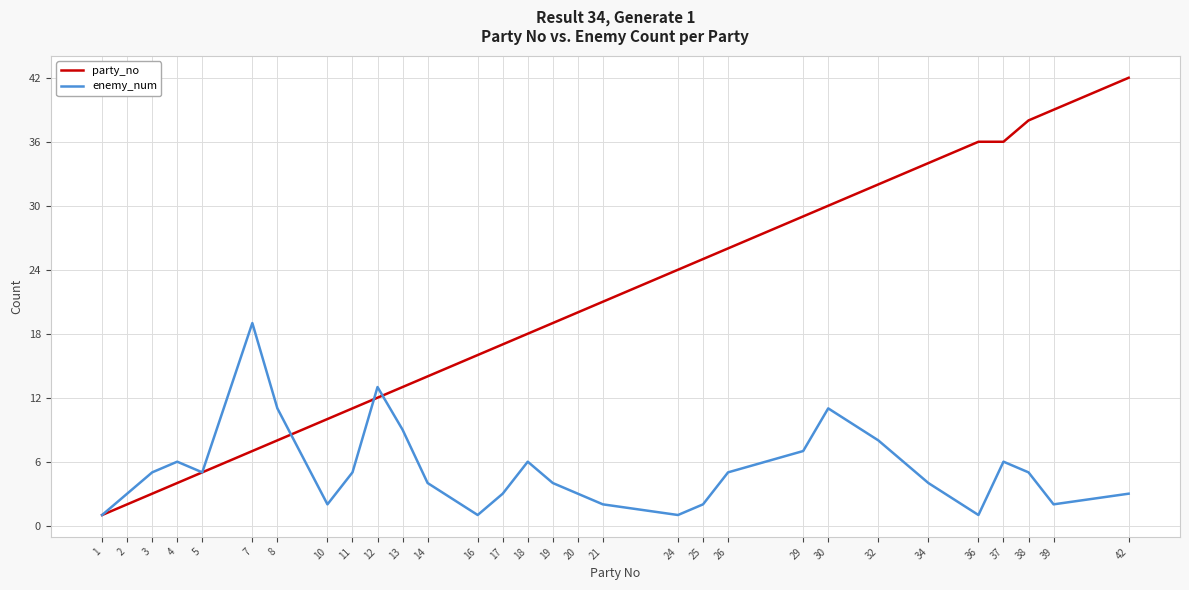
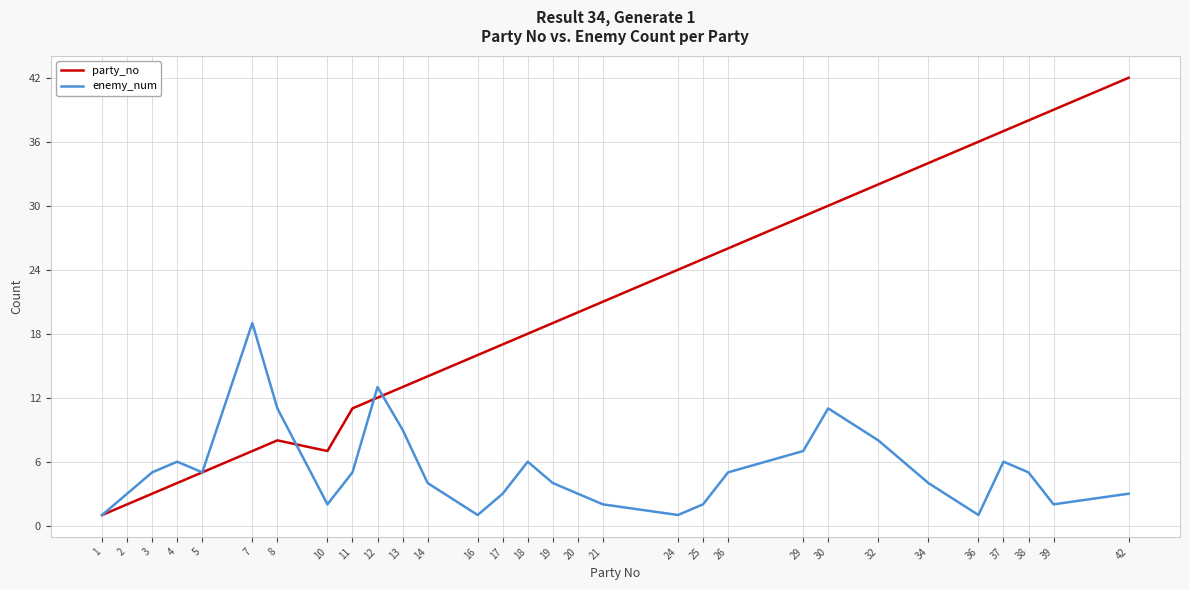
  {
    "party_no": {
      "2": 2,
      "3": 3,
      "4": 4,
      "7": 7,
      "8": 8,
-     "10": 10,
+     "10": 7,
      "11": 11,
      "12": 12,
      "13": 13,
      "14": 14,
      "16": 16,
      "17": 17,
      "18": 18,
      "19": 19,
      "20": 20,
      "21": 21,
      "24": 24,
      "25": 25,
      "26": 26,
      "29": 29,
      "30": 30,
      "32": 32,
      "34": 34,
      "36": 36,
-     "37": 36,
+     "37": 37,
      "38": 38,
      "39": 39,
      "42": 42
    },
    "enemy_num": {
      "2": 3,
      "3": 5,
      "4": 6,
      "7": 19,
      "8": 11,
      "10": 2,
      "11": 5,
      "12": 13,
      "13": 9,
      "14": 4,
      "16": 1,
      "17": 3,
      "18": 6,
      "19": 4,
      "20": 3,
      "21": 2,
      "24": 1,
      "25": 2,
      "26": 5,
      "29": 7,
      "30": 11,
      "32": 8,
      "34": 4,
      "36": 1,
      "37": 6,
      "38": 5,
      "39": 2,
      "42": 3
    }
  }
